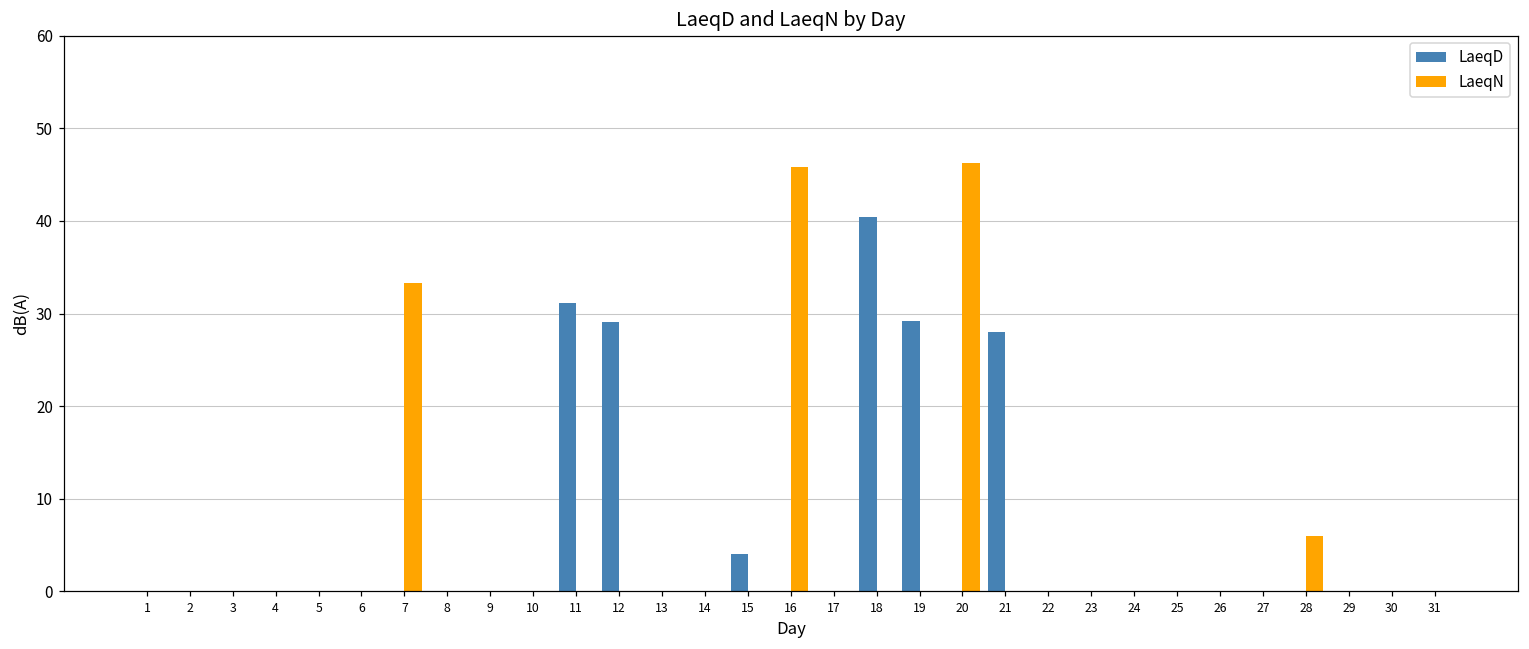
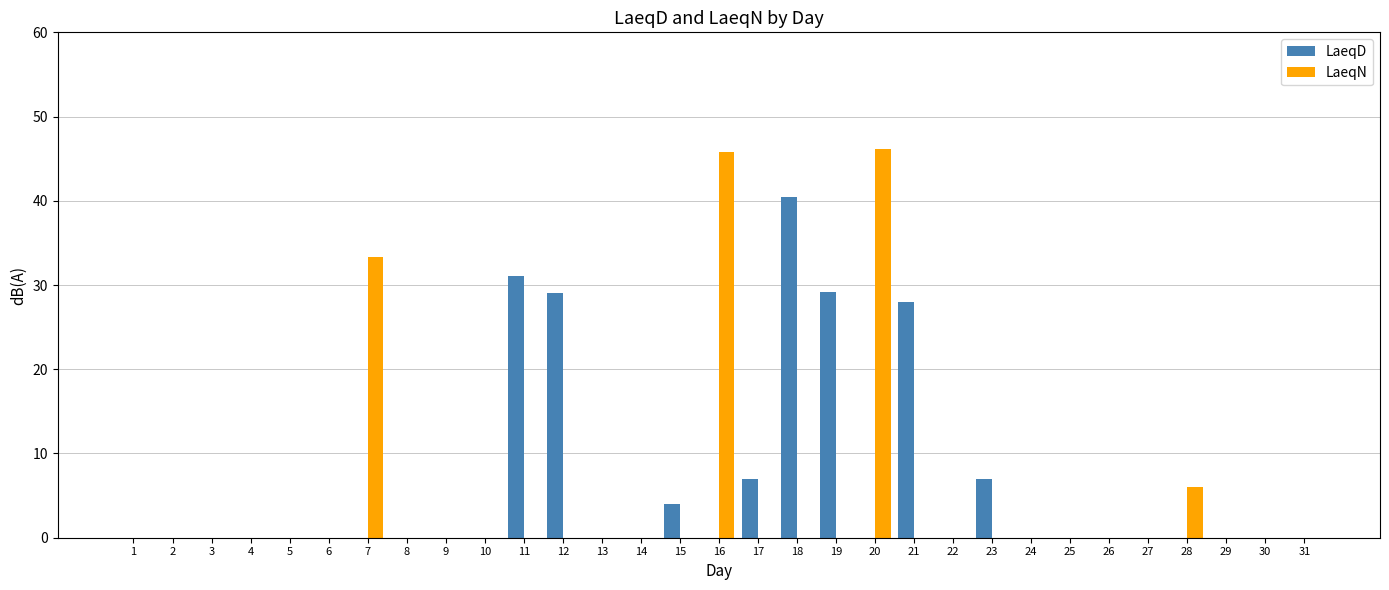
  {
    "LaeqD": {
      "1": 0,
      "2": 0,
      "3": 0,
      "4": 0,
      "5": 0,
      "6": 0,
      "7": 0,
      "8": 0,
      "9": 0,
      "10": 0,
      "11": 31,
      "12": 29,
      "13": 0,
      "14": 0,
      "15": 4,
      "16": 0,
-     "17": 0,
+     "17": 7,
      "18": 40,
      "19": 29,
      "20": 0,
      "21": 28,
      "22": 0,
-     "23": 0,
+     "23": 7,
      "24": 0,
      "25": 0,
      "26": 0,
      "27": 0,
      "28": 0,
      "29": 0,
      "30": 0,
      "31": 0
    },
    "LaeqN": {
      "1": 0,
      "2": 0,
      "3": 0,
      "4": 0,
      "5": 0,
      "6": 0,
      "7": 33,
      "8": 0,
      "9": 0,
      "10": 0,
      "11": 0,
      "12": 0,
      "13": 0,
      "14": 0,
      "15": 0,
      "16": 46,
      "17": 0,
      "18": 0,
      "19": 0,
      "20": 46,
      "21": 0,
      "22": 0,
      "23": 0,
      "24": 0,
      "25": 0,
      "26": 0,
      "27": 0,
      "28": 6,
      "29": 0,
      "30": 0,
      "31": 0
    }
  }
